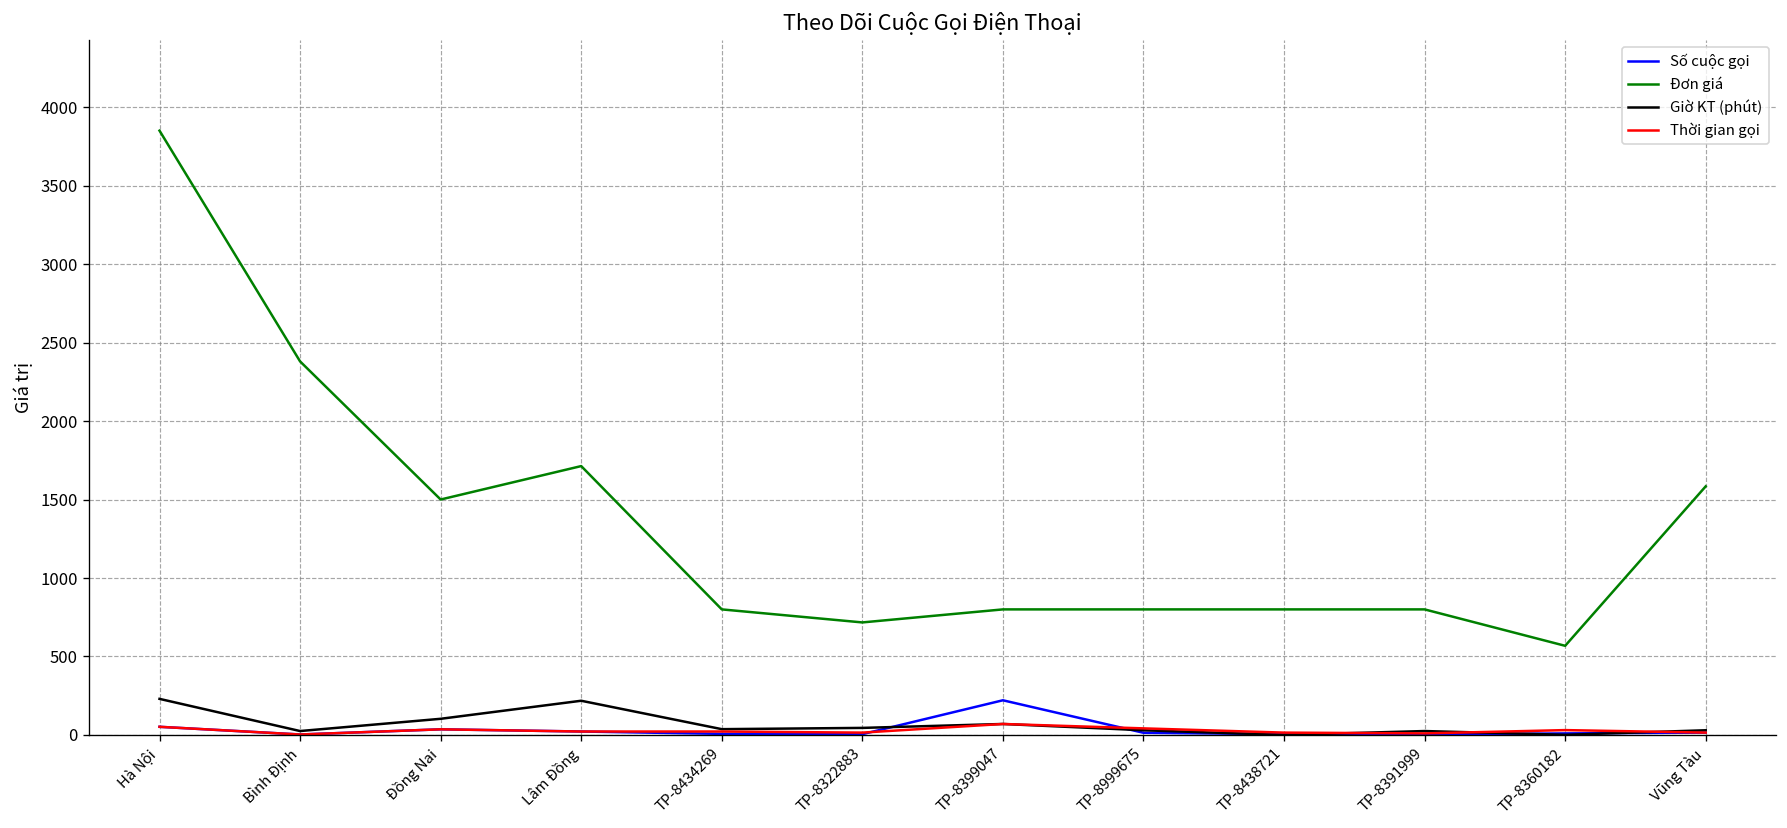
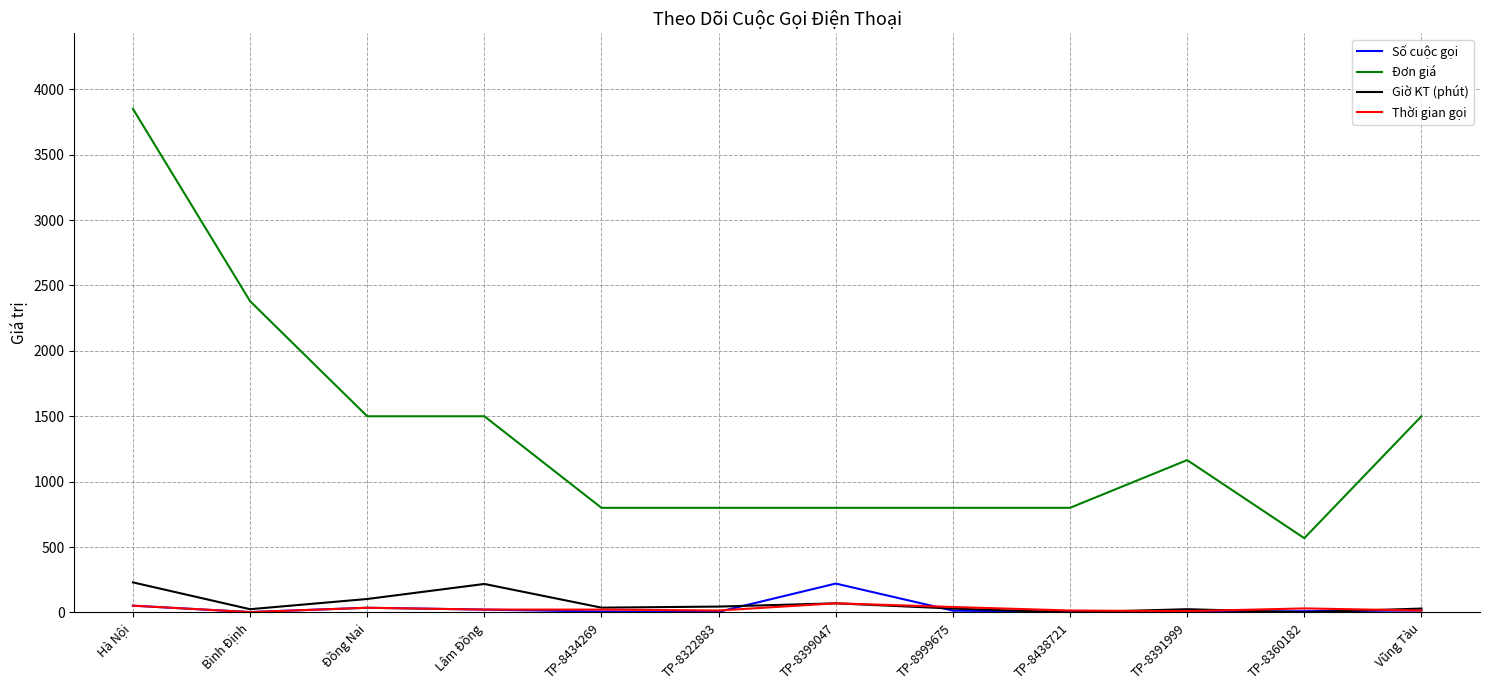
  {
    "Số cuộc gọi": {
      "TP-8399047": 220
    },
    "Đơn giá": {
      "Hà Nội": 3850,
      "Bình Định": 2380,
      "Đồng Nai": 1500,
-     "Lâm Đồng": 1710,
+     "Lâm Đồng": 1500,
      "TP-8434269": 800,
-     "TP-8322883": 720,
+     "TP-8322883": 800,
      "TP-8399047": 800,
      "TP-8999675": 800,
      "TP-8438721": 800,
-     "TP-8391999": 800,
+     "TP-8391999": 1170,
      "TP-8360182": 570,
-     "Vũng Tàu": 1580
+     "Vũng Tàu": 1500
    },
    "Giờ KT (phút)": {
      "Hà Nội": 230,
      "Bình Định": 30,
      "Đồng Nai": 100,
      "Lâm Đồng": 220,
      "TP-8322883": 50
    },
    "Thời gian gọi": {
      "TP-8360182": 30
    }
  }
